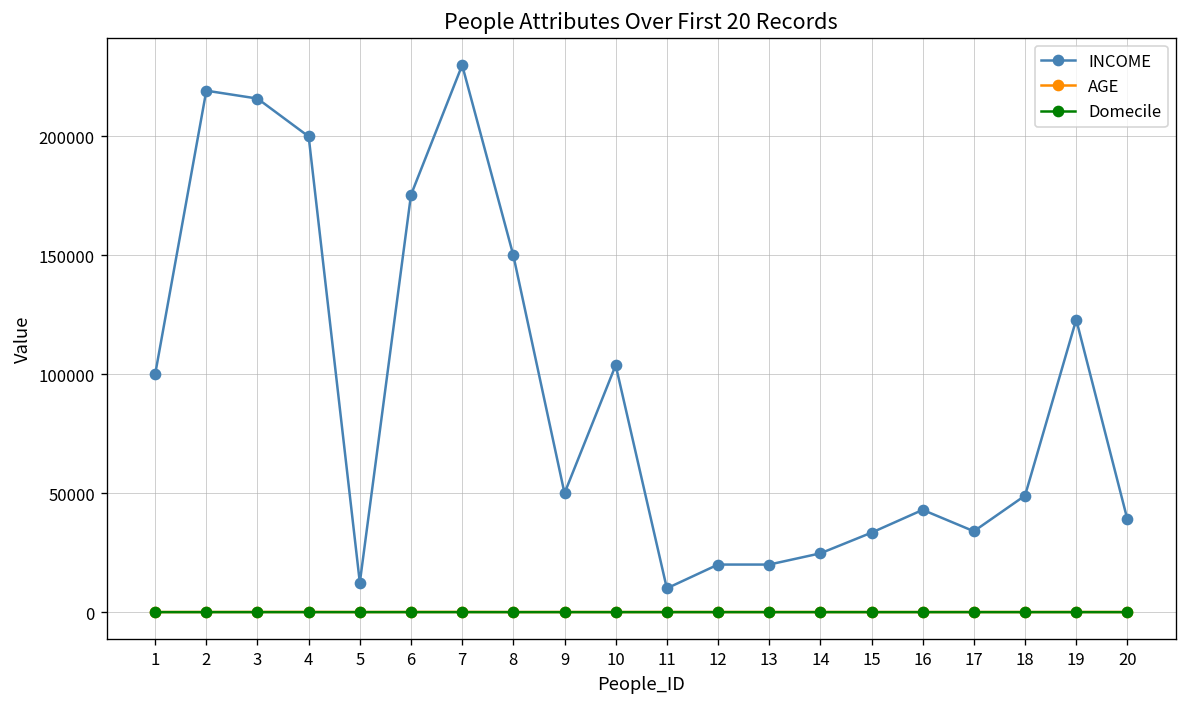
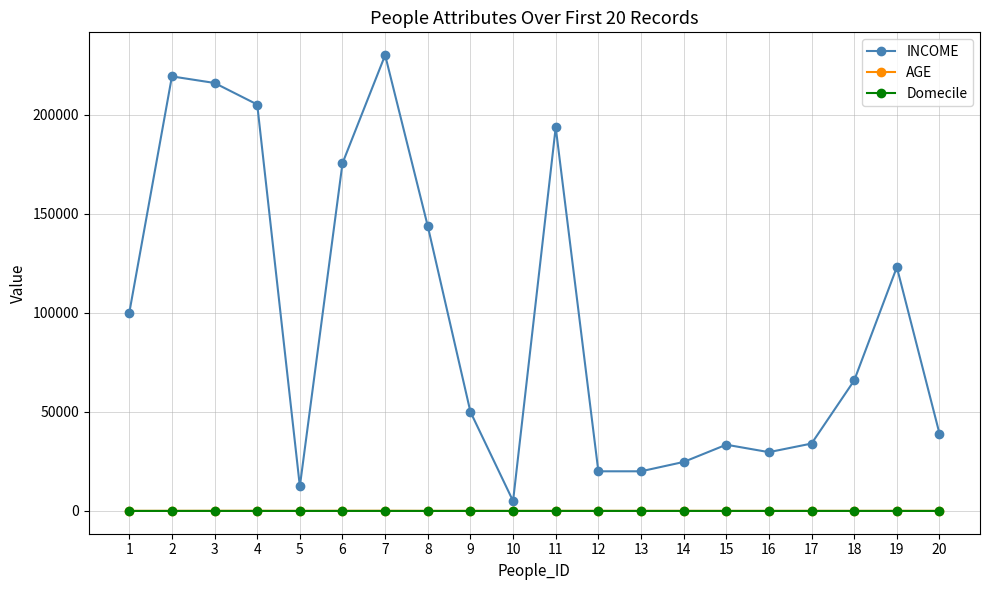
  {
    "INCOME": {
      "1": 100000,
      "2": 219000,
      "3": 216000,
-     "4": 200000,
+     "4": 205000,
      "5": 12000,
      "6": 175000,
      "7": 230000,
-     "8": 150000,
+     "8": 144000,
      "9": 50000,
-     "10": 104000,
-     "11": 10000,
+     "10": 5000,
+     "11": 194000,
      "12": 20000,
      "13": 20000,
      "14": 25000,
      "15": 33000,
-     "16": 43000,
+     "16": 30000,
      "17": 34000,
-     "18": 49000,
+     "18": 66000,
      "19": 123000,
      "20": 39000
    },
    "Domecile": {
      "1": 0,
      "2": 0,
      "3": 0,
      "4": 0,
      "5": 0,
      "6": 0,
      "7": 0,
      "8": 0,
      "9": 0,
      "10": 0,
      "11": 0,
      "12": 0,
      "13": 0,
      "14": 0,
      "15": 0,
      "16": 0,
      "17": 0,
      "18": 0,
      "19": 0,
      "20": 0
    }
  }
